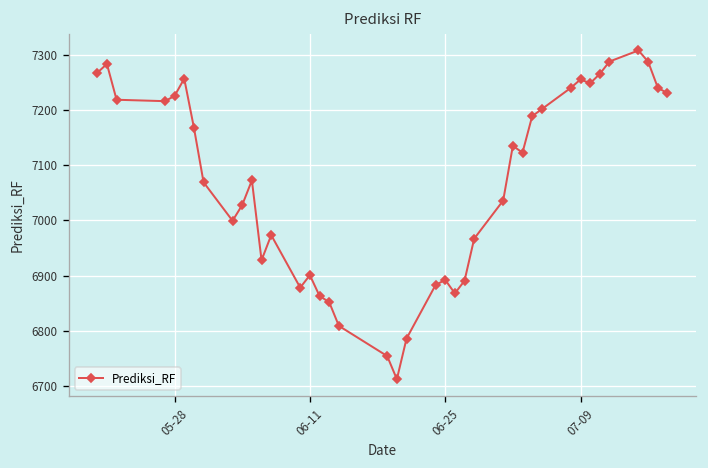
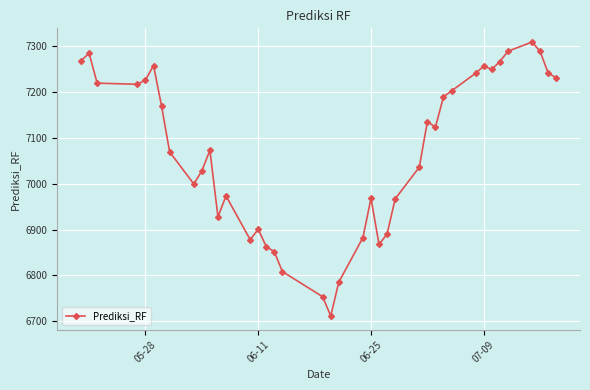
  {
    "05-28": 7230,
    "06-11": 6900,
-   "06-25": 6890,
+   "06-25": 6970,
    "07-09": 7260
  }
